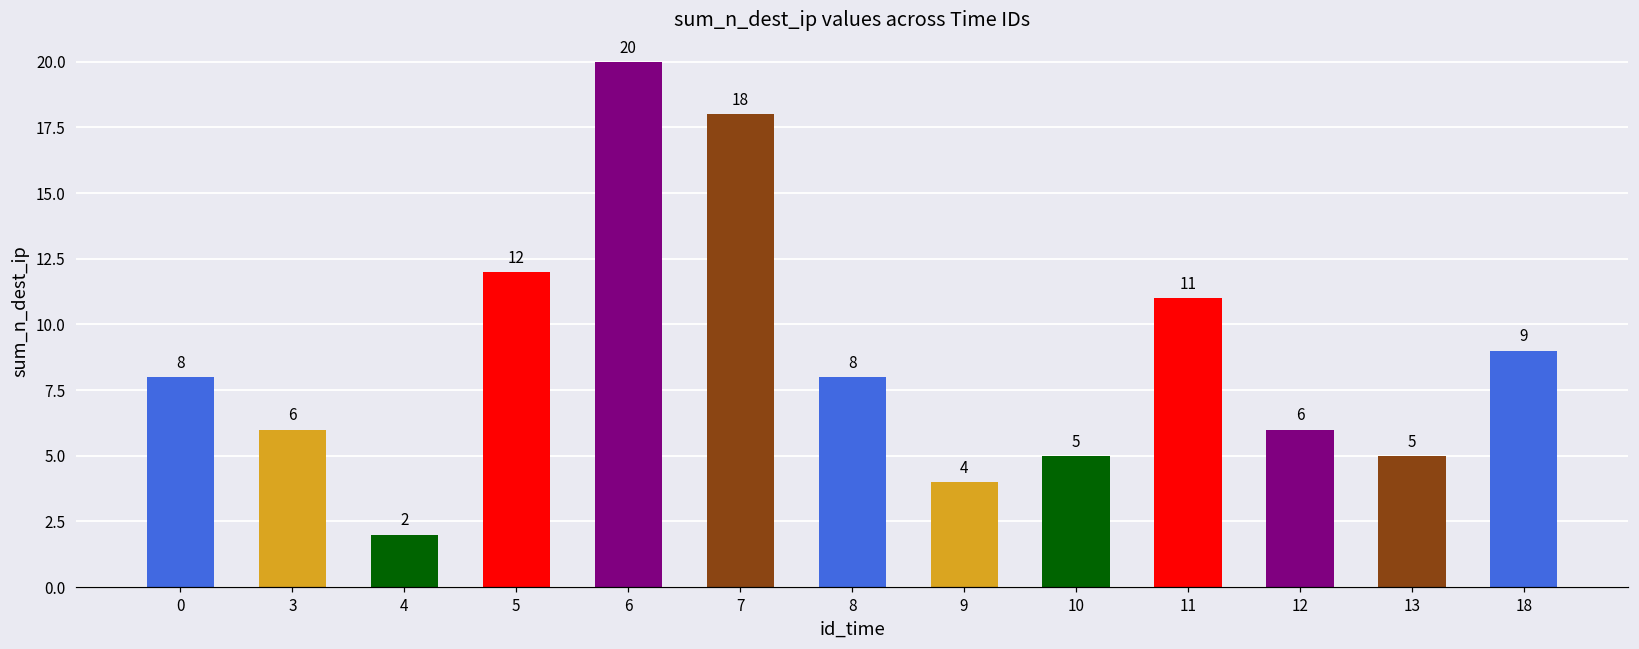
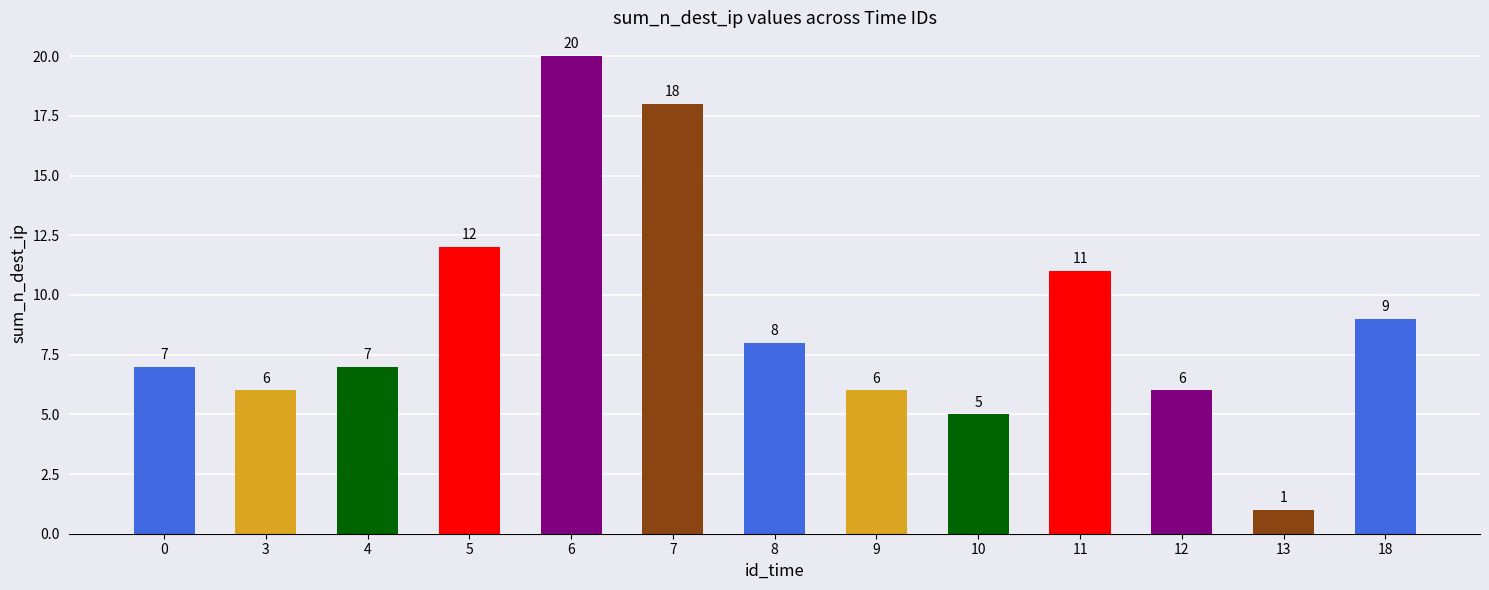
  {
-   "0": 8,
+   "0": 7,
    "3": 6,
-   "4": 2,
+   "4": 7,
    "5": 12,
    "6": 20,
    "7": 18,
    "8": 8,
-   "9": 4,
+   "9": 6,
    "10": 5,
    "11": 11,
    "12": 6,
-   "13": 5,
+   "13": 1,
    "18": 9
  }
